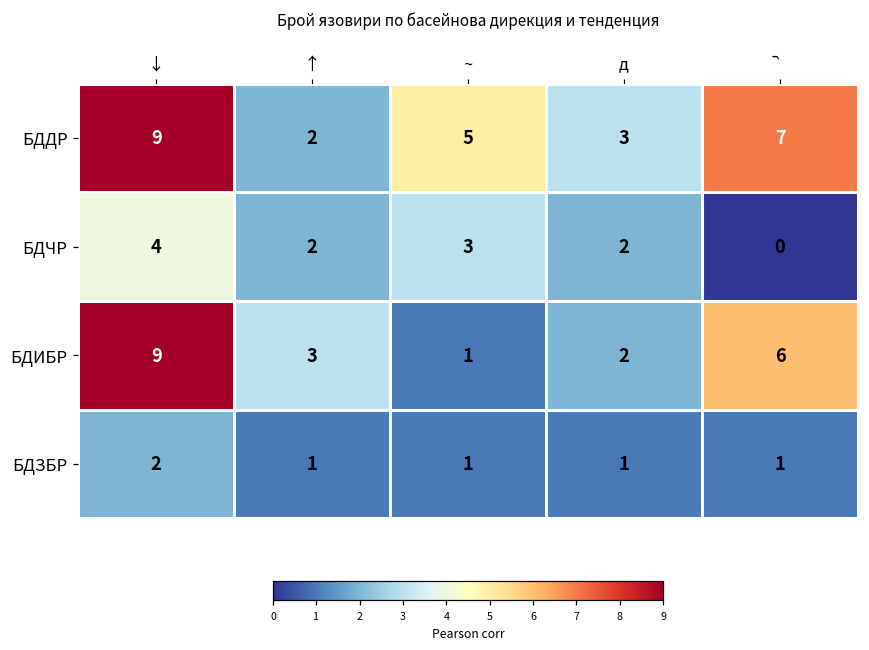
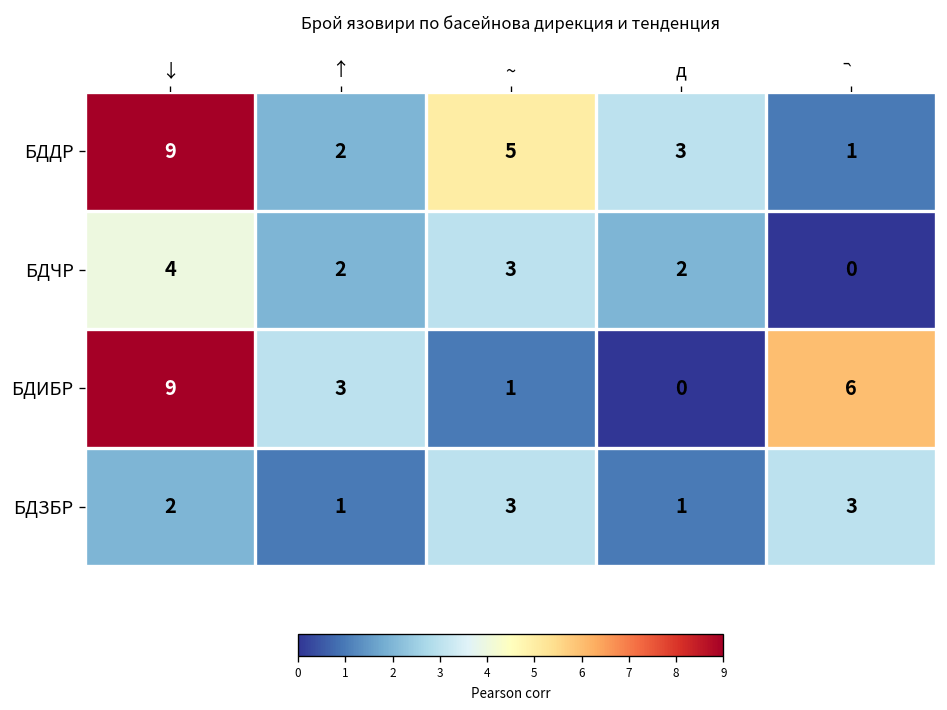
  {
    "БДДР": {
      "↓": 9,
      "↑": 2,
      "~": 5,
      "д": 3,
-     "᷆": 7
+     "᷆": 1
    },
    "БДЧР": {
      "↓": 4,
      "↑": 2,
      "~": 3,
      "д": 2,
      "᷆": 0
    },
    "БДИБР": {
      "↓": 9,
      "↑": 3,
      "~": 1,
-     "д": 2,
+     "д": 0,
      "᷆": 6
    },
    "БДЗБР": {
      "↓": 2,
      "↑": 1,
-     "~": 1,
+     "~": 3,
      "д": 1,
-     "᷆": 1
+     "᷆": 3
    }
  }
